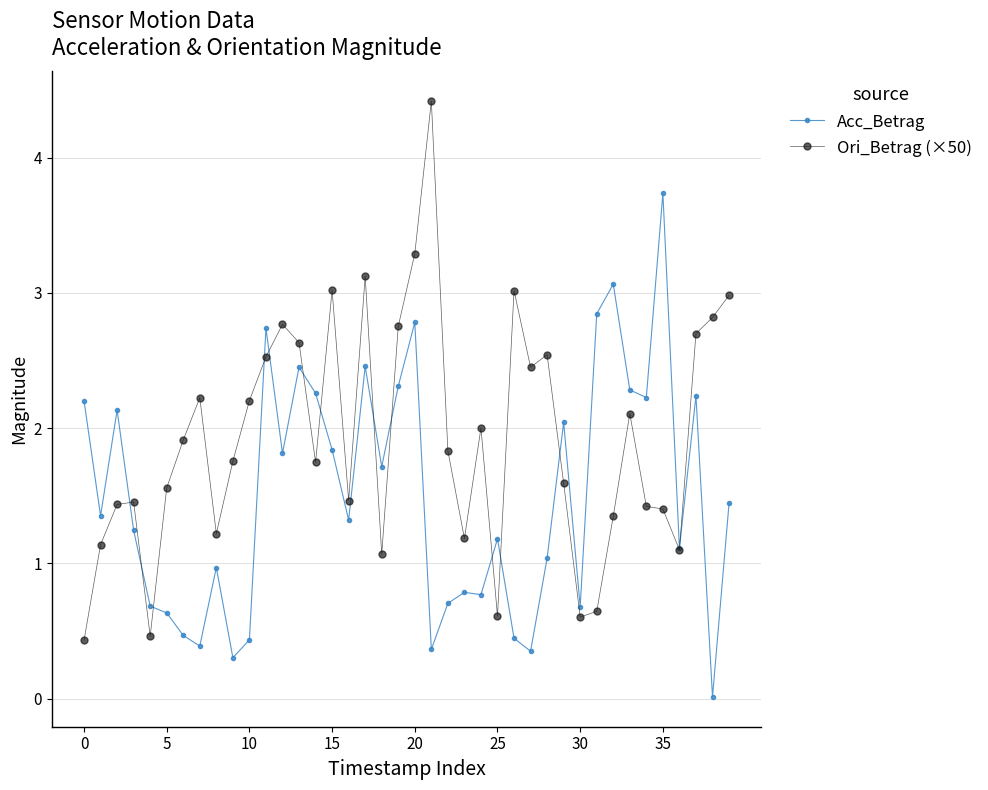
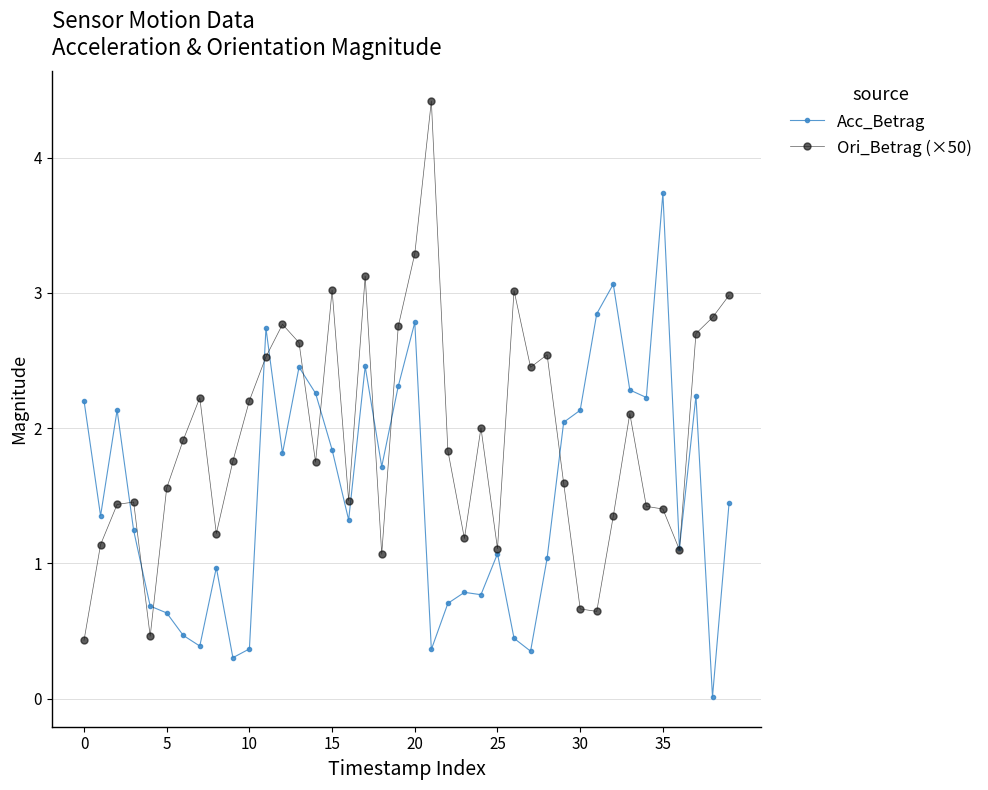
  {
    "Acc_Betrag": {
      "0": 2.20,
      "5": 0.63,
-     "10": 0.43,
+     "10": 0.37,
      "15": 1.84,
      "20": 2.78,
-     "25": 1.18,
-     "30": 0.68,
+     "25": 1.07,
+     "30": 2.13,
      "35": 3.74
    },
    "Ori_Betrag (×50)": {
      "0": 0.43,
      "5": 1.56,
      "10": 2.20,
      "15": 3.02,
      "20": 3.29,
-     "25": 0.61,
-     "30": 0.60,
+     "25": 1.11,
+     "30": 0.66,
      "35": 1.40
    }
  }
